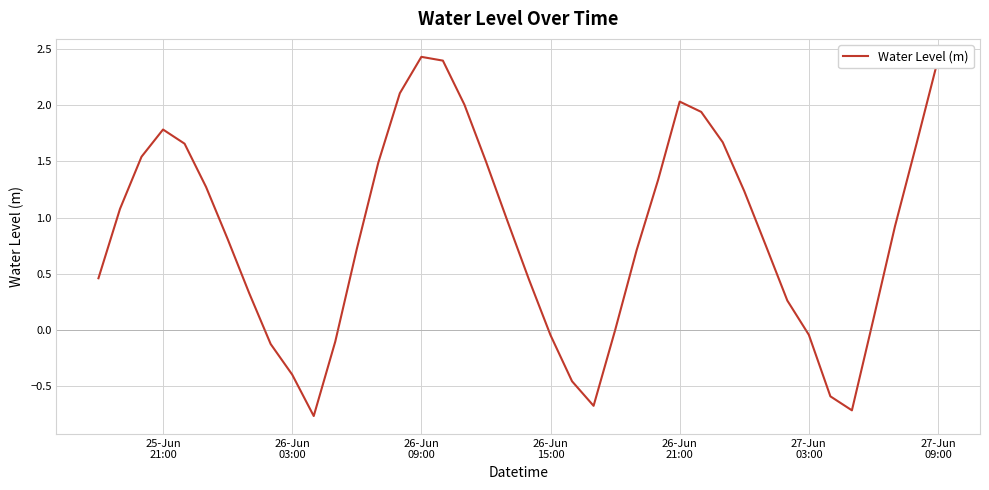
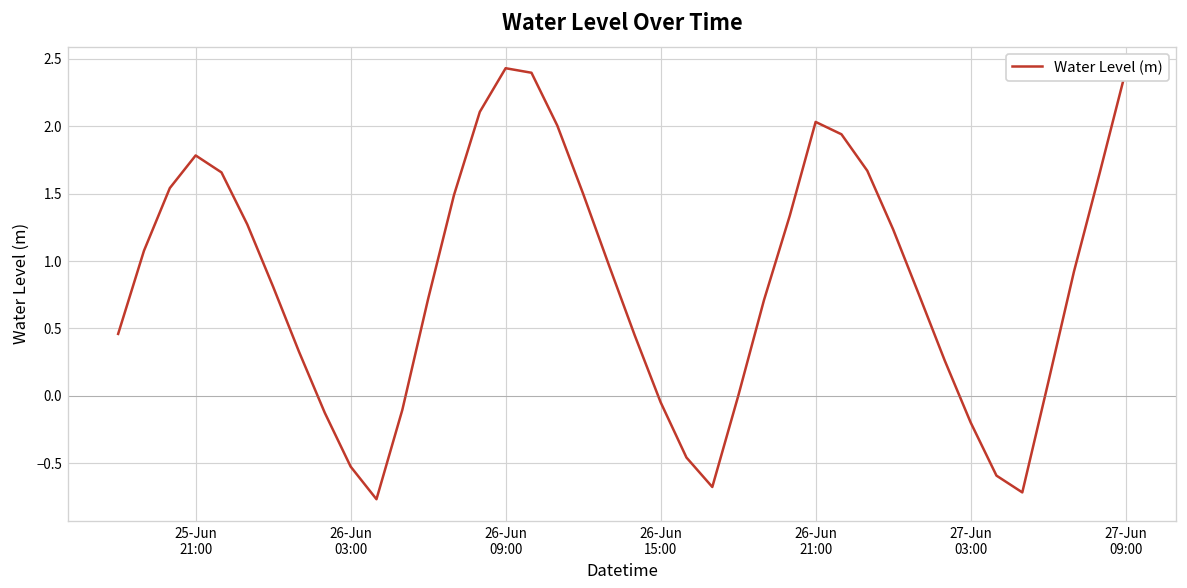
  {
    "25-Jun 21:00": 1.78,
-   "26-Jun 03:00": -0.40,
+   "26-Jun 03:00": -0.52,
    "26-Jun 09:00": 2.43,
    "26-Jun 15:00": -0.05,
    "26-Jun 21:00": 2.03,
-   "27-Jun 03:00": -0.04
+   "27-Jun 03:00": -0.20
  }
